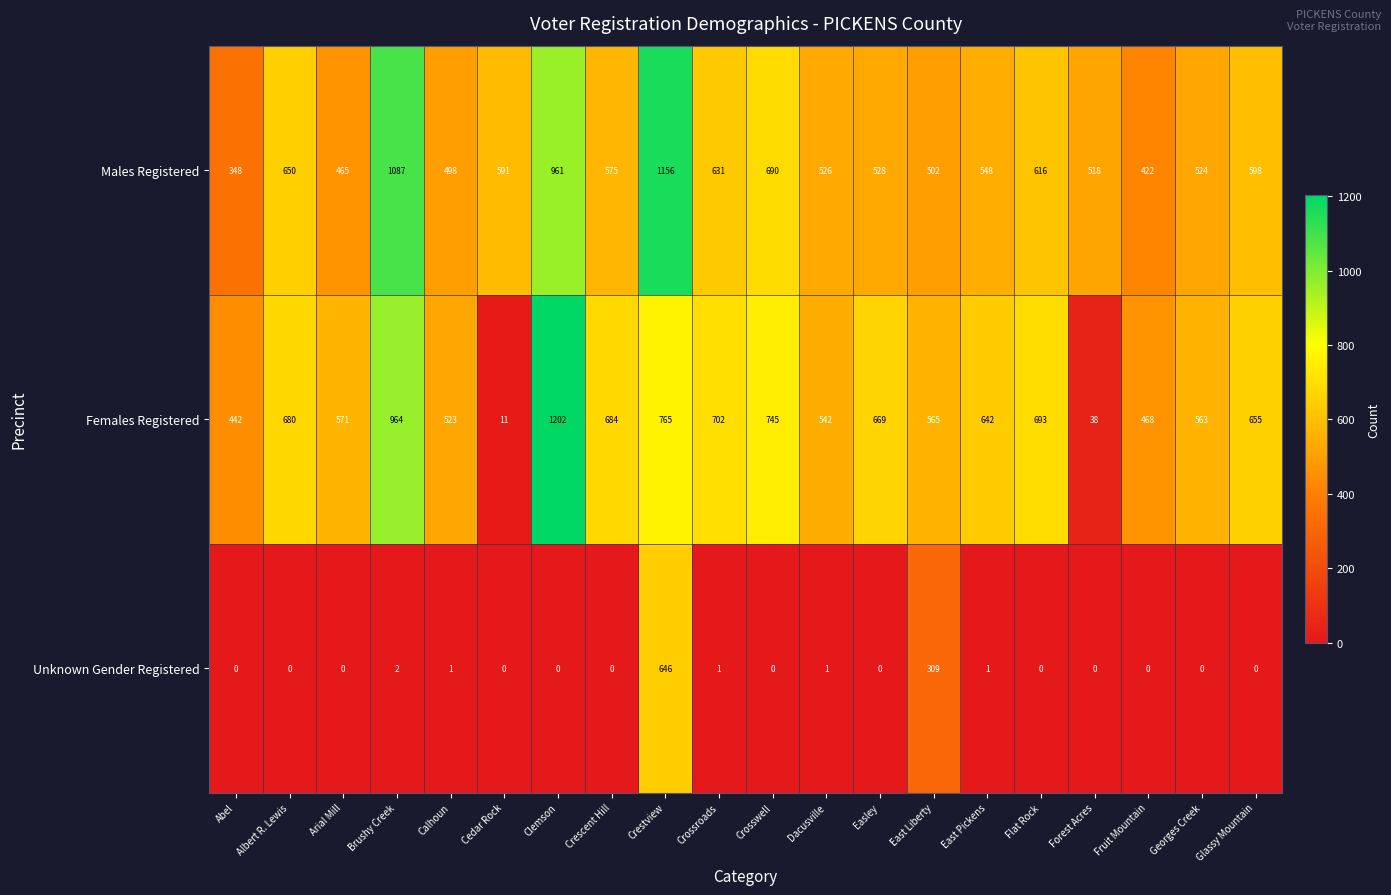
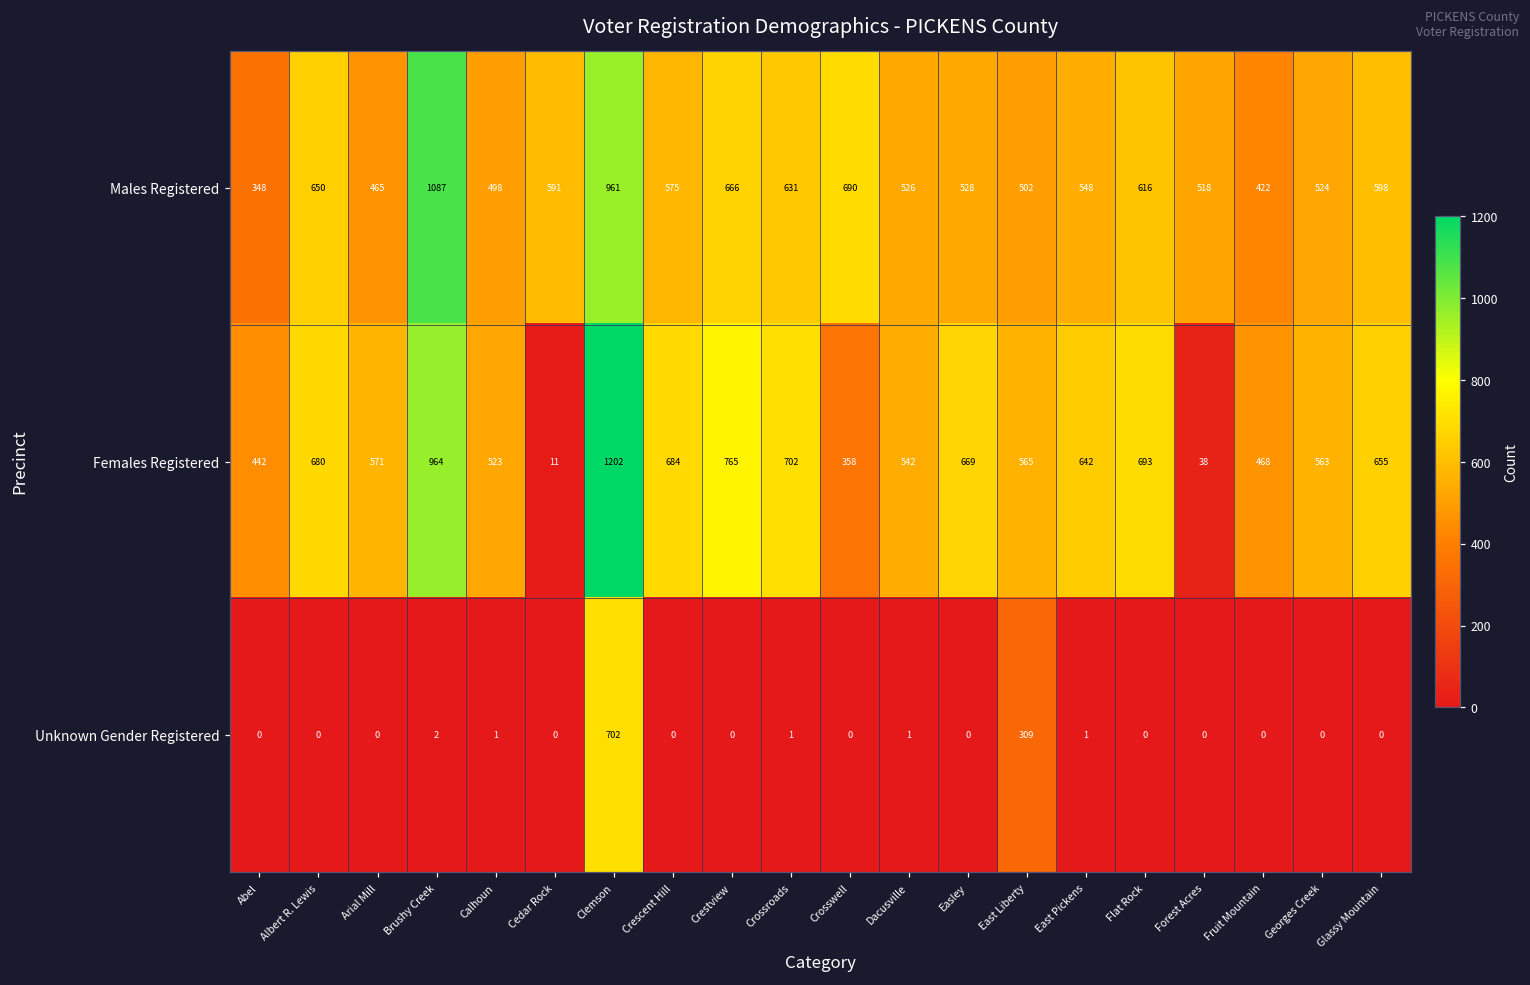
  {
    "Males Registered": {
      "Abel": 348,
      "Albert R. Lewis": 650,
      "Arial Mill": 465,
      "Brushy Creek": 1087,
      "Calhoun": 498,
      "Cedar Rock": 591,
      "Clemson": 961,
      "Crescent Hill": 575,
-     "Crestview": 1156,
+     "Crestview": 666,
      "Crossroads": 631,
      "Crosswell": 690,
      "Dacusville": 526,
      "Easley": 528,
      "East Liberty": 502,
      "East Pickens": 548,
      "Flat Rock": 616,
      "Forest Acres": 518,
      "Fruit Mountain": 422,
      "Georges Creek": 524,
      "Glassy Mountain": 598
    },
    "Females Registered": {
      "Abel": 442,
      "Albert R. Lewis": 680,
      "Arial Mill": 571,
      "Brushy Creek": 964,
      "Calhoun": 523,
      "Cedar Rock": 11,
      "Clemson": 1202,
      "Crescent Hill": 684,
      "Crestview": 765,
      "Crossroads": 702,
-     "Crosswell": 745,
+     "Crosswell": 358,
      "Dacusville": 542,
      "Easley": 669,
      "East Liberty": 565,
      "East Pickens": 642,
      "Flat Rock": 693,
      "Forest Acres": 38,
      "Fruit Mountain": 468,
      "Georges Creek": 563,
      "Glassy Mountain": 655
    },
    "Unknown Gender Registered": {
      "Abel": 0,
      "Albert R. Lewis": 0,
      "Arial Mill": 0,
      "Brushy Creek": 2,
      "Calhoun": 1,
      "Cedar Rock": 0,
-     "Clemson": 0,
+     "Clemson": 702,
      "Crescent Hill": 0,
-     "Crestview": 646,
+     "Crestview": 0,
      "Crossroads": 1,
      "Crosswell": 0,
      "Dacusville": 1,
      "Easley": 0,
      "East Liberty": 309,
      "East Pickens": 1,
      "Flat Rock": 0,
      "Forest Acres": 0,
      "Fruit Mountain": 0,
      "Georges Creek": 0,
      "Glassy Mountain": 0
    }
  }
